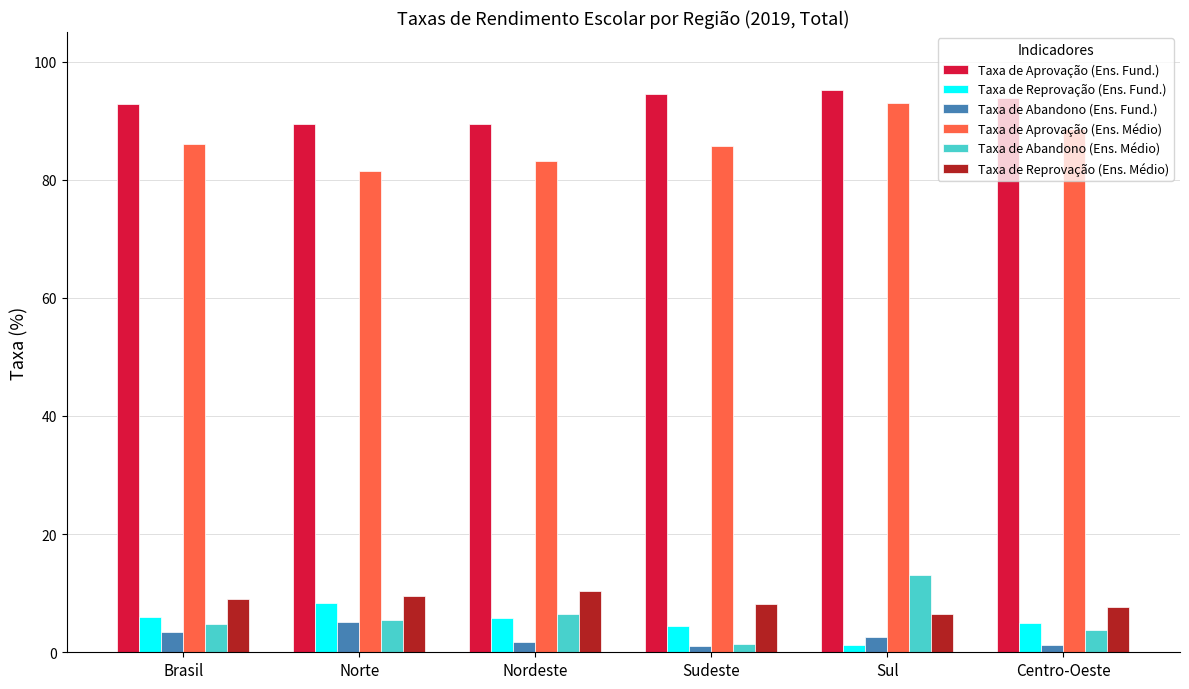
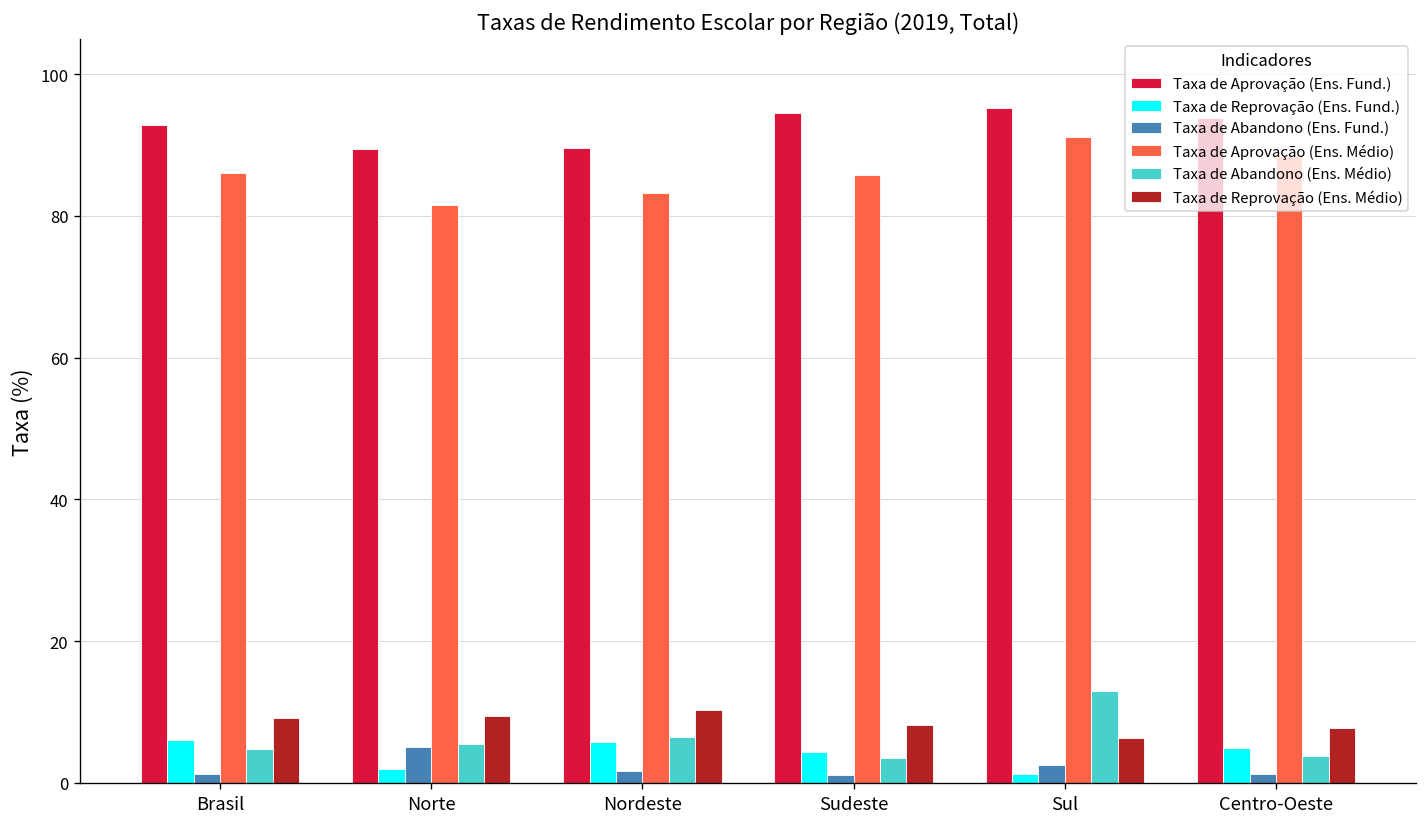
  {
    "Taxa de Reprovação (Ens. Fund.)": {
      "Brasil": 6,
-     "Norte": 8,
+     "Norte": 2,
      "Nordeste": 6,
      "Sudeste": 4,
      "Sul": 1,
      "Centro-Oeste": 5
    },
    "Taxa de Abandono (Ens. Fund.)": {
-     "Brasil": 4,
+     "Brasil": 1,
      "Norte": 5,
      "Nordeste": 2,
      "Sudeste": 1,
      "Sul": 3,
      "Centro-Oeste": 1
    },
    "Taxa de Aprovação (Ens. Médio)": {
      "Brasil": 86,
      "Norte": 82,
      "Nordeste": 83,
      "Sudeste": 86,
-     "Sul": 93
+     "Sul": 91
    },
    "Taxa de Abandono (Ens. Médio)": {
      "Brasil": 5,
      "Norte": 6,
      "Nordeste": 7,
-     "Sudeste": 1,
+     "Sudeste": 4,
      "Sul": 13,
      "Centro-Oeste": 4
    }
  }
